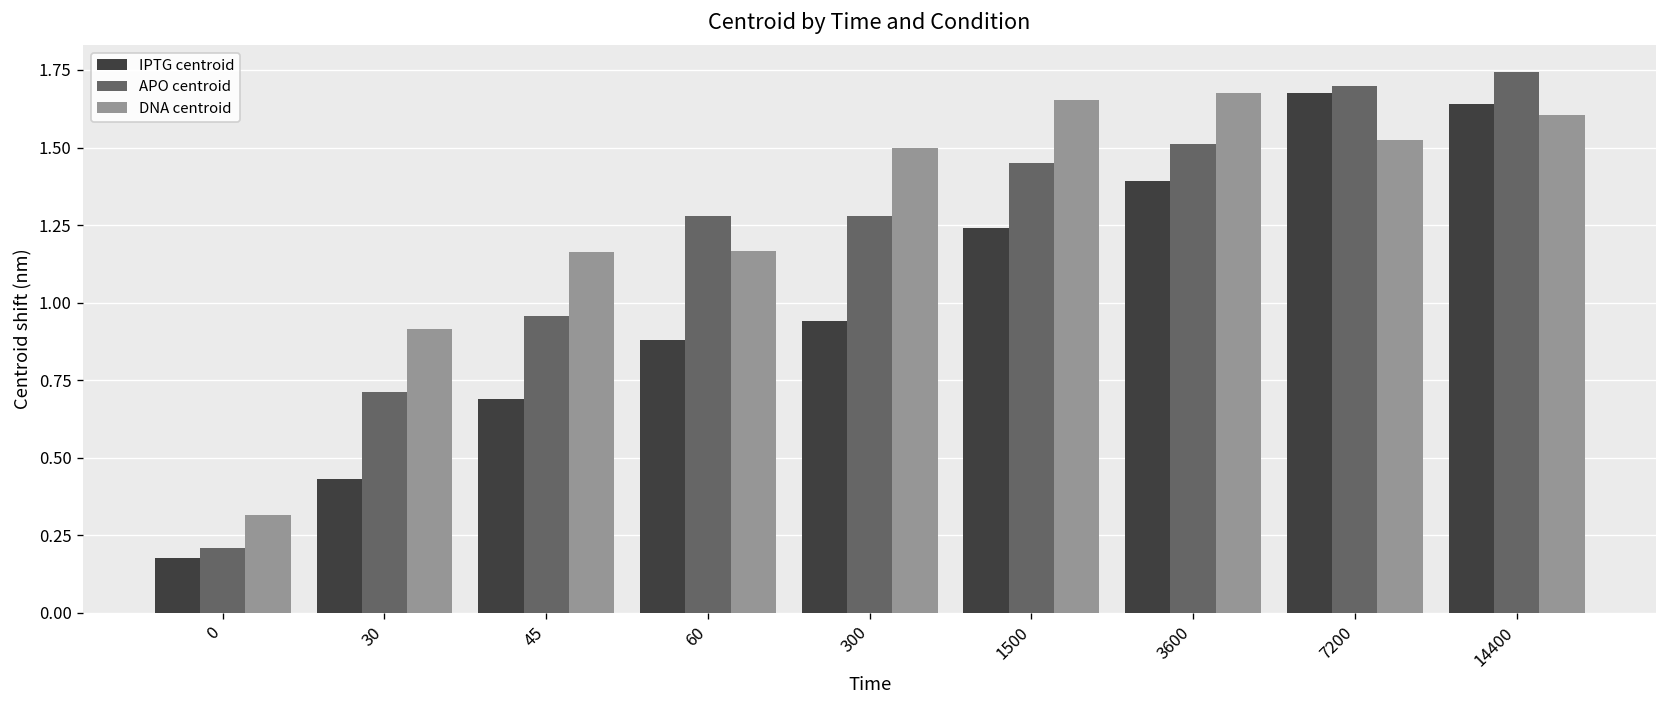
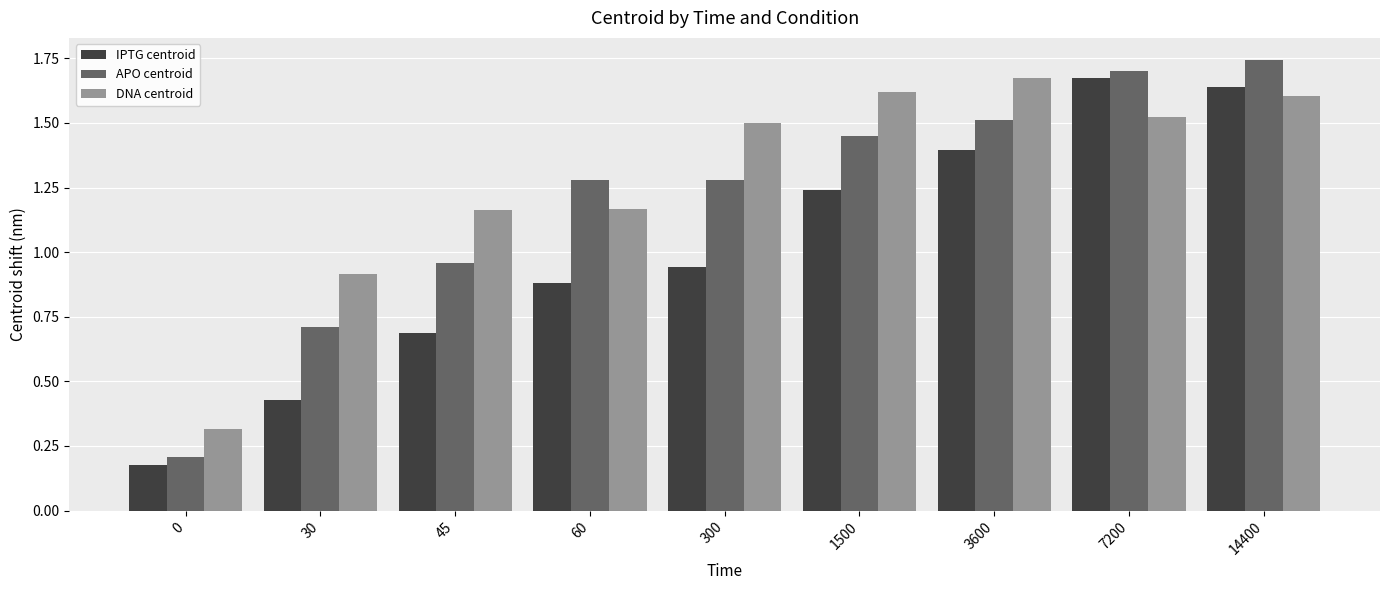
  {
    "IPTG centroid": {
      "0": 0.18,
      "30": 0.43,
      "45": 0.69,
      "60": 0.88,
      "300": 0.94,
      "1500": 1.24,
      "3600": 1.39,
      "7200": 1.68,
      "14400": 1.64
    },
    "APO centroid": {
      "0": 0.21,
      "30": 0.71,
      "45": 0.96,
      "60": 1.28,
      "300": 1.28,
      "1500": 1.45,
      "3600": 1.51,
      "7200": 1.70,
      "14400": 1.74
    },
    "DNA centroid": {
      "0": 0.32,
      "30": 0.92,
      "45": 1.16,
      "60": 1.17,
      "300": 1.50,
-     "1500": 1.65,
+     "1500": 1.62,
      "3600": 1.67,
      "7200": 1.52,
      "14400": 1.61
    }
  }
